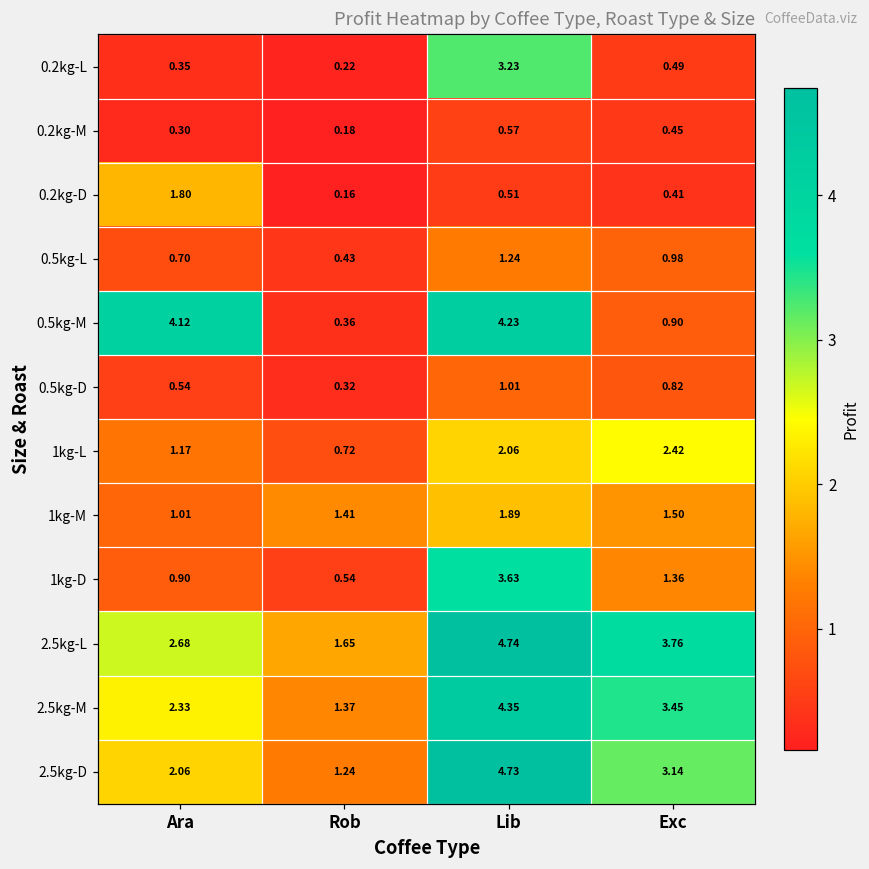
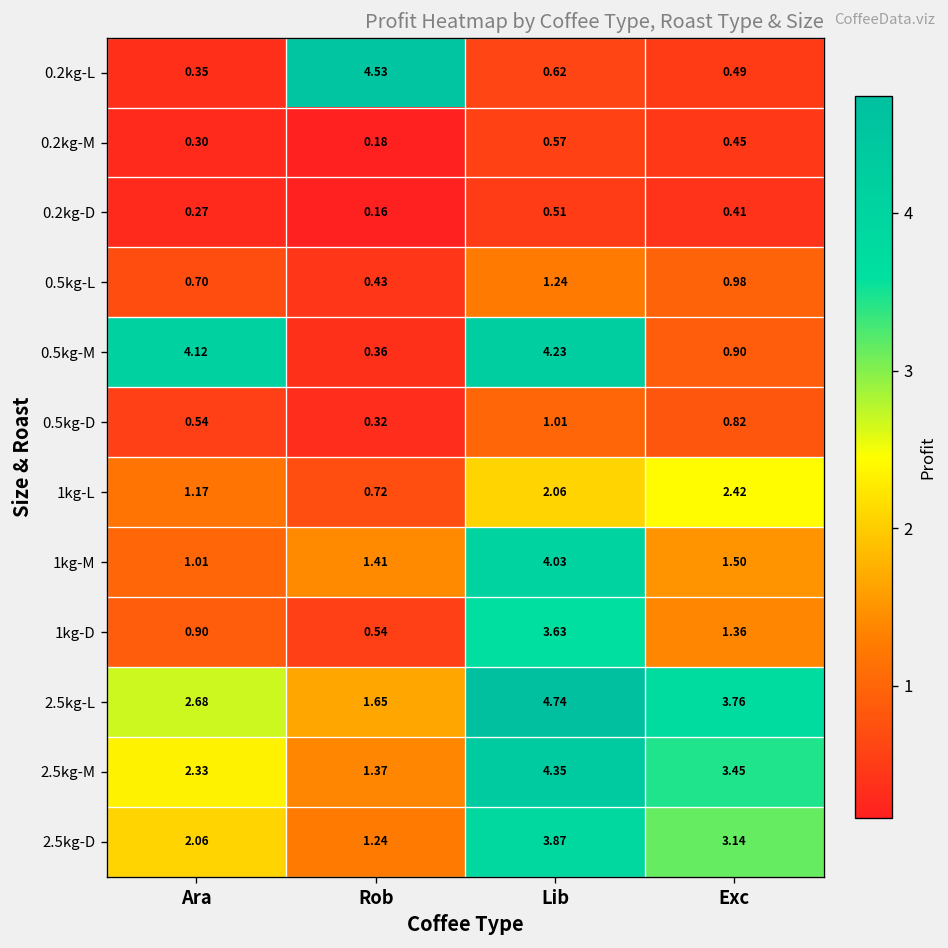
  {
    "0.2kg-L": {
      "Ara": 0.35,
-     "Rob": 0.22,
-     "Lib": 3.23,
+     "Rob": 4.53,
+     "Lib": 0.62,
      "Exc": 0.49
    },
    "0.2kg-M": {
      "Ara": 0.30,
      "Rob": 0.18,
      "Lib": 0.57,
      "Exc": 0.45
    },
    "0.2kg-D": {
-     "Ara": 1.80,
+     "Ara": 0.27,
      "Rob": 0.16,
      "Lib": 0.51,
      "Exc": 0.41
    },
    "0.5kg-L": {
      "Ara": 0.70,
      "Rob": 0.43,
      "Lib": 1.24,
      "Exc": 0.98
    },
    "0.5kg-M": {
      "Ara": 4.12,
      "Rob": 0.36,
      "Lib": 4.23,
      "Exc": 0.90
    },
    "0.5kg-D": {
      "Ara": 0.54,
      "Rob": 0.32,
      "Lib": 1.01,
      "Exc": 0.82
    },
    "1kg-L": {
      "Ara": 1.17,
      "Rob": 0.72,
      "Lib": 2.06,
      "Exc": 2.42
    },
    "1kg-M": {
      "Ara": 1.01,
      "Rob": 1.41,
-     "Lib": 1.89,
+     "Lib": 4.03,
      "Exc": 1.50
    },
    "1kg-D": {
      "Ara": 0.90,
      "Rob": 0.54,
      "Lib": 3.63,
      "Exc": 1.36
    },
    "2.5kg-L": {
      "Ara": 2.68,
      "Rob": 1.65,
      "Lib": 4.74,
      "Exc": 3.76
    },
    "2.5kg-M": {
      "Ara": 2.33,
      "Rob": 1.37,
      "Lib": 4.35,
      "Exc": 3.45
    },
    "2.5kg-D": {
      "Ara": 2.06,
      "Rob": 1.24,
-     "Lib": 4.73,
+     "Lib": 3.87,
      "Exc": 3.14
    }
  }
